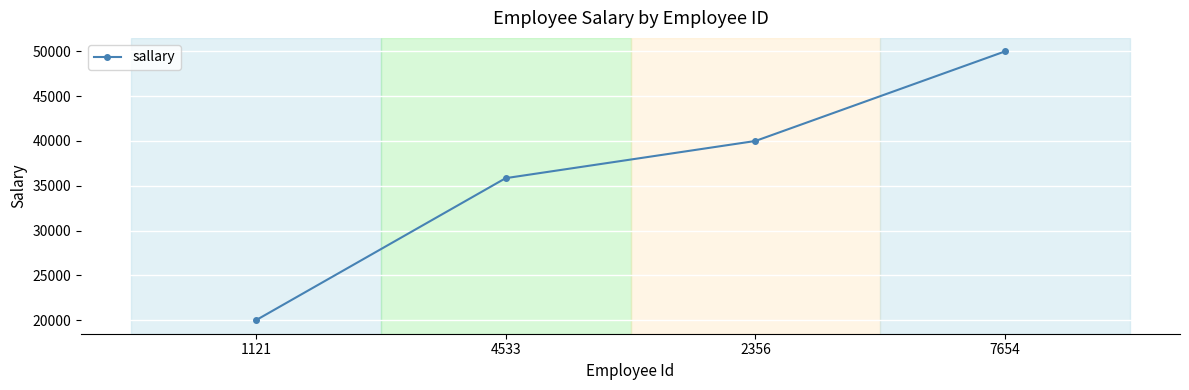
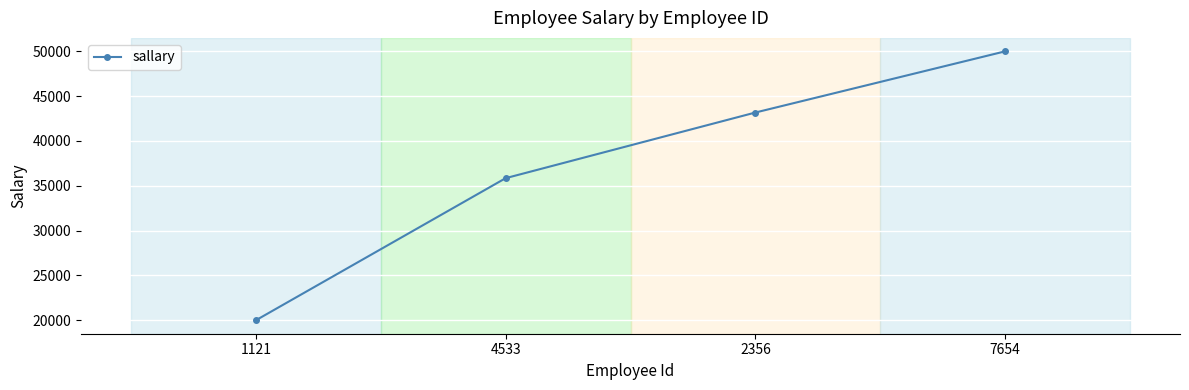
  {
    "1121": 20000,
    "4533": 36000,
-   "2356": 40000,
+   "2356": 43000,
    "7654": 50000
  }
